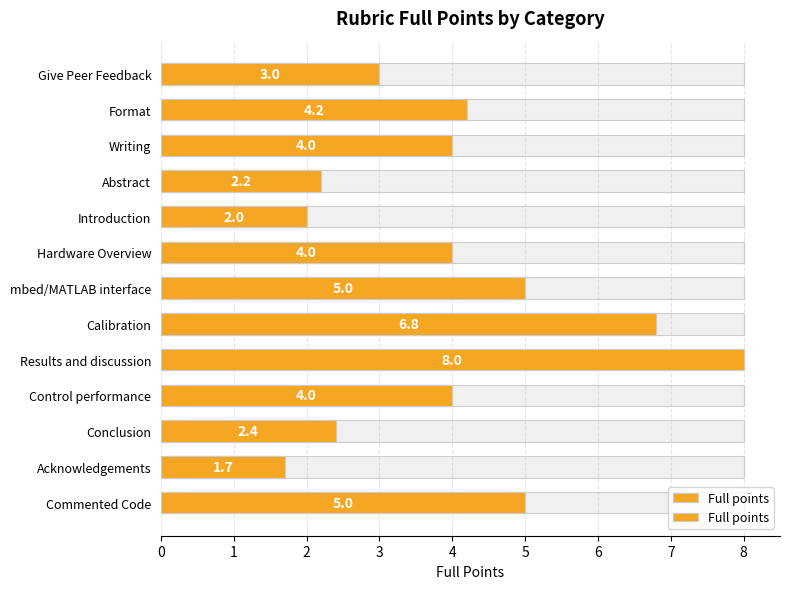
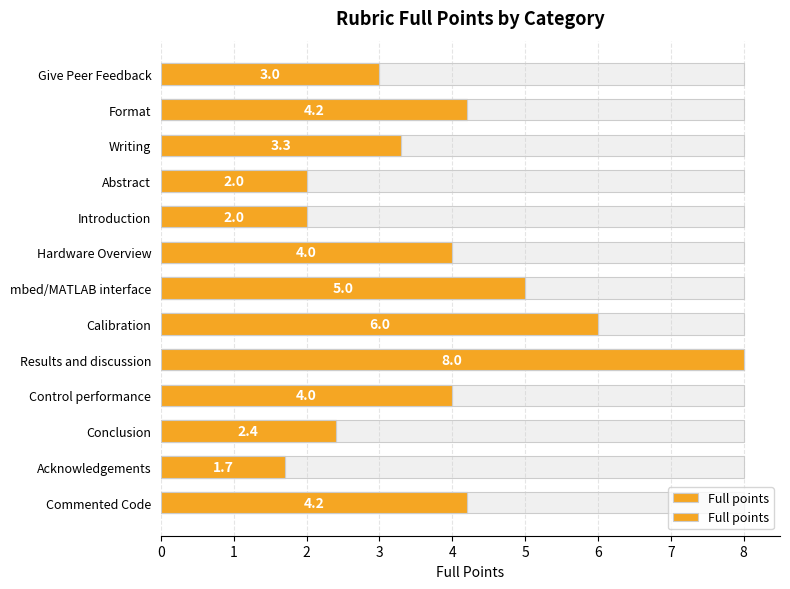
  {
    "Full points": {
-     "Writing": 4.0,
-     "Abstract": 2.2,
-     "Calibration": 6.8,
+     "Writing": 3.3,
+     "Abstract": 2.0,
+     "Calibration": 6.0,
      "Results and discussion": 8.0,
-     "Commented Code": 5.0
+     "Commented Code": 4.2
    }
  }
